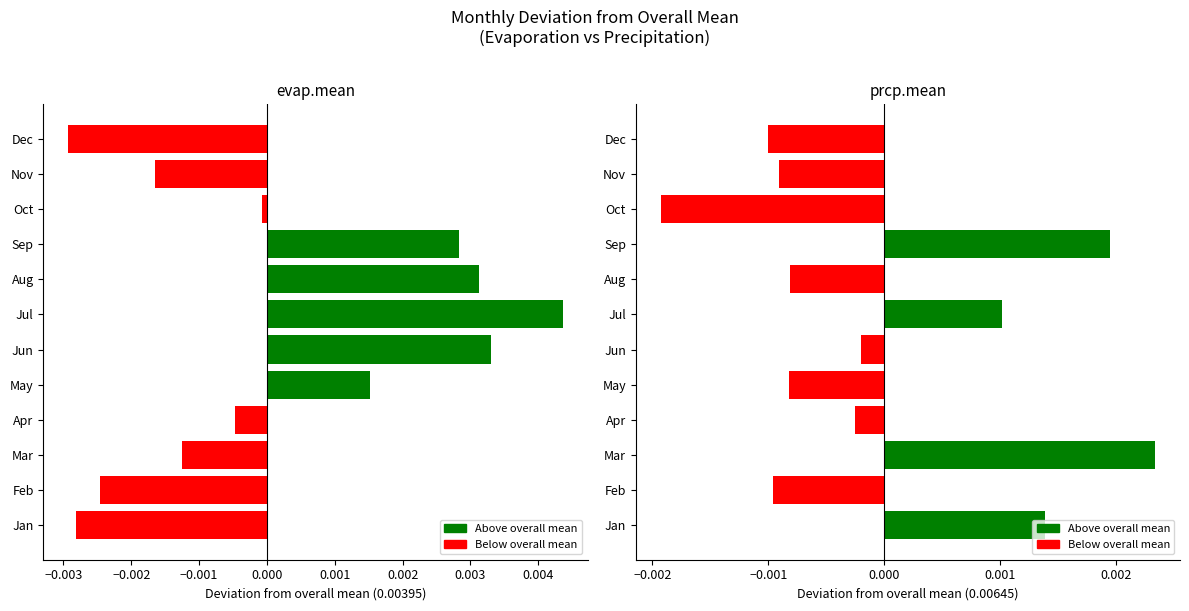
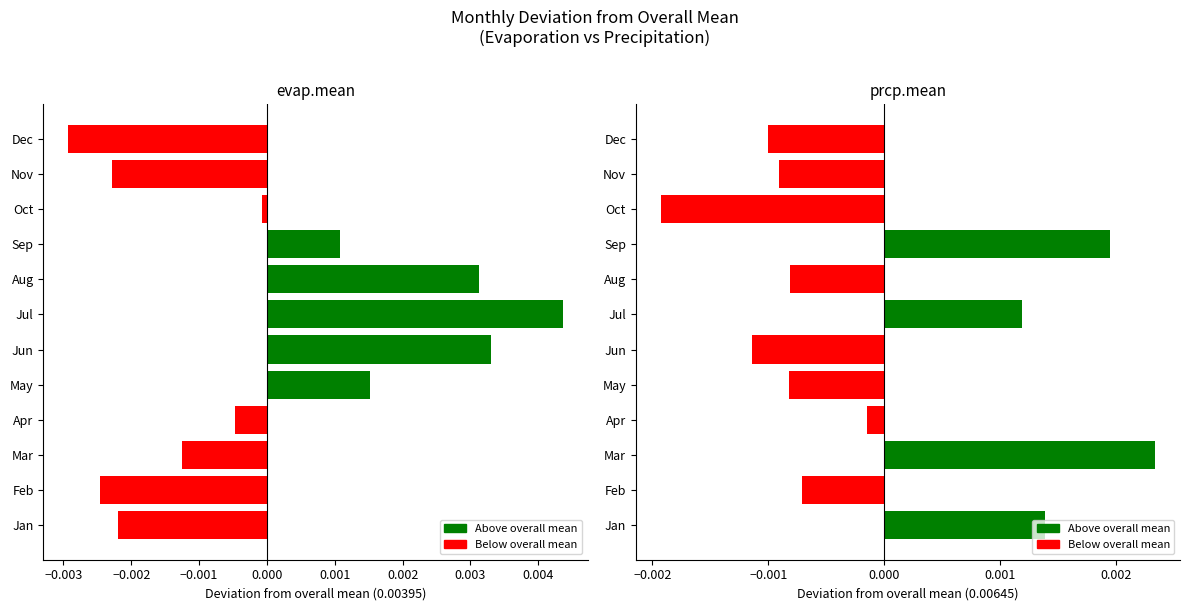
  {
    "evap.mean": {
      "Dec": -0.0029,
-     "Nov": -0.0017,
+     "Nov": -0.0023,
      "Oct": -0.0001,
-     "Sep": 0.0028,
+     "Sep": 0.0011,
      "Aug": 0.0031,
      "Jul": 0.0044,
      "Jun": 0.0033,
      "May": 0.0015,
      "Apr": -0.0005,
      "Mar": -0.0013,
      "Feb": -0.0025,
-     "Jan": -0.0028
+     "Jan": -0.0022
    },
    "prcp.mean": {
      "Dec": -0.00100,
      "Nov": -0.00091,
      "Oct": -0.00193,
      "Sep": 0.00195,
      "Aug": -0.00081,
-     "Jul": 0.00102,
-     "Jun": -0.00020,
+     "Jul": 0.00119,
+     "Jun": -0.00114,
      "May": -0.00082,
-     "Apr": -0.00025,
+     "Apr": -0.00015,
      "Mar": 0.00234,
-     "Feb": -0.00096
+     "Feb": -0.00071
    }
  }
